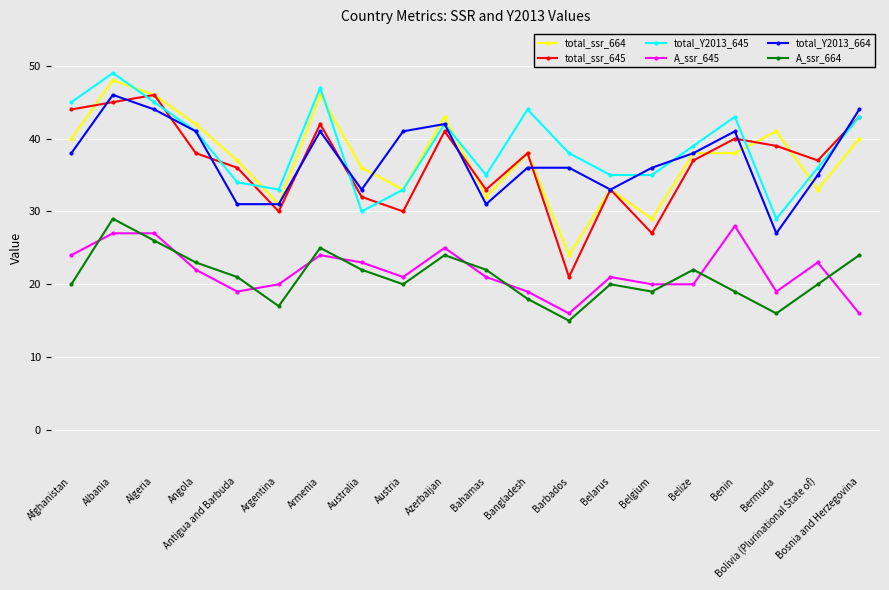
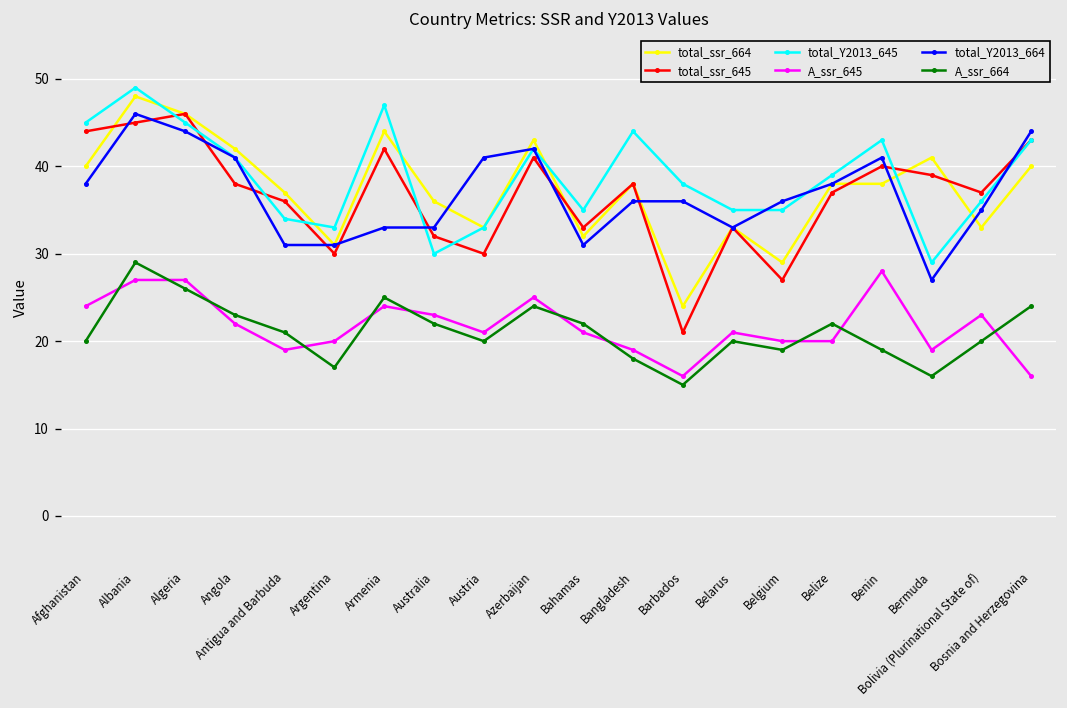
  {
    "total_ssr_664": {
      "Afghanistan": 40,
      "Albania": 48,
      "Angola": 42,
      "Antigua and Barbuda": 37,
-     "Armenia": 46,
+     "Armenia": 44,
      "Australia": 36,
      "Azerbaijan": 43,
      "Bahamas": 32,
      "Barbados": 24,
      "Belgium": 29,
      "Benin": 38,
      "Bermuda": 41,
      "Bolivia (Plurinational State of)": 33,
      "Bosnia and Herzegovina": 40
    },
    "total_ssr_645": {
      "Afghanistan": 44,
      "Albania": 45,
      "Angola": 38,
      "Antigua and Barbuda": 36,
      "Argentina": 30,
      "Armenia": 42,
      "Australia": 32,
      "Austria": 30,
      "Azerbaijan": 41,
      "Bahamas": 33,
      "Barbados": 21,
      "Belgium": 27,
      "Belize": 37,
      "Benin": 40,
      "Bermuda": 39,
      "Bolivia (Plurinational State of)": 37
    },
    "total_Y2013_645": {
      "Afghanistan": 45,
      "Albania": 49,
      "Algeria": 45,
      "Antigua and Barbuda": 34,
      "Argentina": 33,
      "Armenia": 47,
      "Australia": 30,
      "Bahamas": 35,
      "Bangladesh": 44,
      "Barbados": 38,
      "Belarus": 35,
      "Belgium": 35,
      "Belize": 39,
      "Benin": 43,
      "Bermuda": 29,
      "Bolivia (Plurinational State of)": 36
    },
    "A_ssr_645": {
      "Afghanistan": 24,
      "Albania": 27,
      "Algeria": 27,
      "Angola": 22,
      "Antigua and Barbuda": 19,
      "Argentina": 20,
      "Armenia": 24,
      "Australia": 23,
      "Austria": 21,
      "Azerbaijan": 25,
      "Bahamas": 21,
      "Bangladesh": 19,
      "Barbados": 16,
      "Belarus": 21,
      "Belgium": 20,
      "Belize": 20,
      "Benin": 28,
      "Bermuda": 19,
      "Bolivia (Plurinational State of)": 23,
      "Bosnia and Herzegovina": 16
    },
    "total_Y2013_664": {
      "Afghanistan": 38,
      "Albania": 46,
      "Algeria": 44,
      "Antigua and Barbuda": 31,
-     "Armenia": 41,
+     "Armenia": 33,
      "Australia": 33,
      "Austria": 41,
      "Bahamas": 31,
      "Bangladesh": 36,
      "Barbados": 36,
      "Belgium": 36,
      "Benin": 41,
      "Bermuda": 27,
      "Bolivia (Plurinational State of)": 35,
      "Bosnia and Herzegovina": 44
    },
    "A_ssr_664": {
      "Afghanistan": 20,
      "Albania": 29,
      "Algeria": 26,
      "Angola": 23,
      "Antigua and Barbuda": 21,
      "Argentina": 17,
      "Armenia": 25,
      "Australia": 22,
      "Austria": 20,
      "Azerbaijan": 24,
      "Bahamas": 22,
      "Bangladesh": 18,
      "Barbados": 15,
      "Belarus": 20,
      "Belgium": 19,
      "Belize": 22,
      "Benin": 19,
      "Bermuda": 16,
      "Bolivia (Plurinational State of)": 20,
      "Bosnia and Herzegovina": 24
    }
  }
